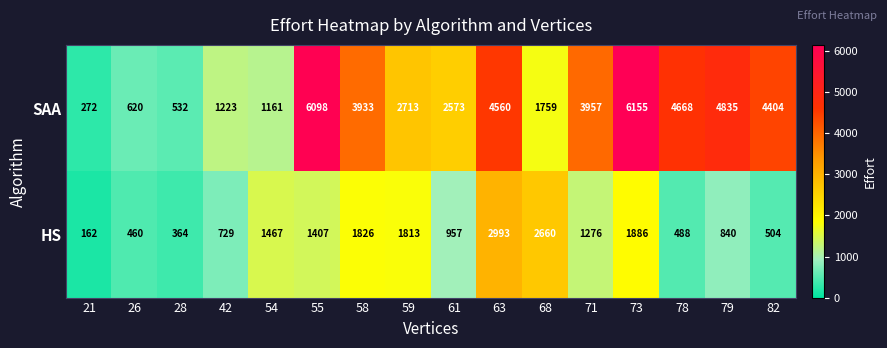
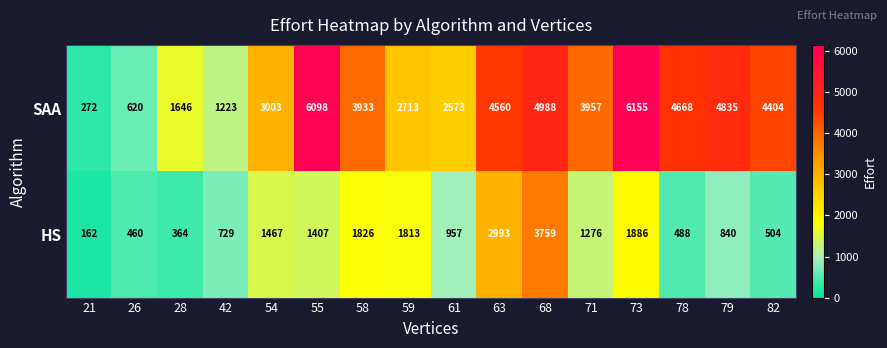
  {
    "SAA": {
      "21": 272,
      "26": 620,
-     "28": 532,
+     "28": 1646,
      "42": 1223,
-     "54": 1161,
+     "54": 3003,
      "55": 6098,
      "58": 3933,
      "59": 2713,
      "61": 2573,
      "63": 4560,
-     "68": 1759,
+     "68": 4988,
      "71": 3957,
      "73": 6155,
      "78": 4668,
      "79": 4835,
      "82": 4404
    },
    "HS": {
      "21": 162,
      "26": 460,
      "28": 364,
      "42": 729,
      "54": 1467,
      "55": 1407,
      "58": 1826,
      "59": 1813,
      "61": 957,
      "63": 2993,
-     "68": 2660,
+     "68": 3759,
      "71": 1276,
      "73": 1886,
      "78": 488,
      "79": 840,
      "82": 504
    }
  }
